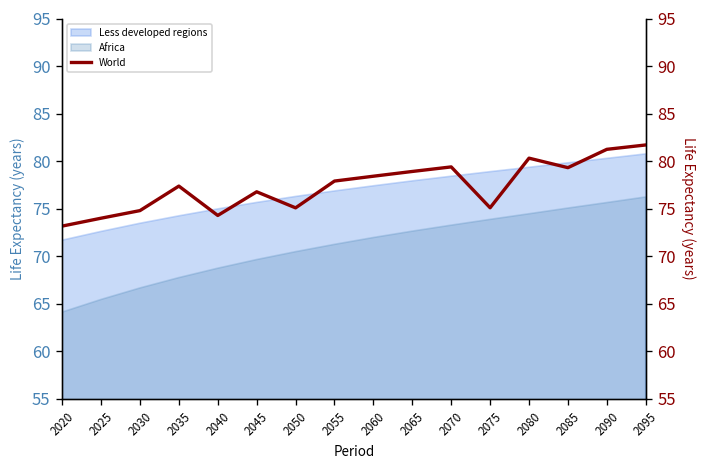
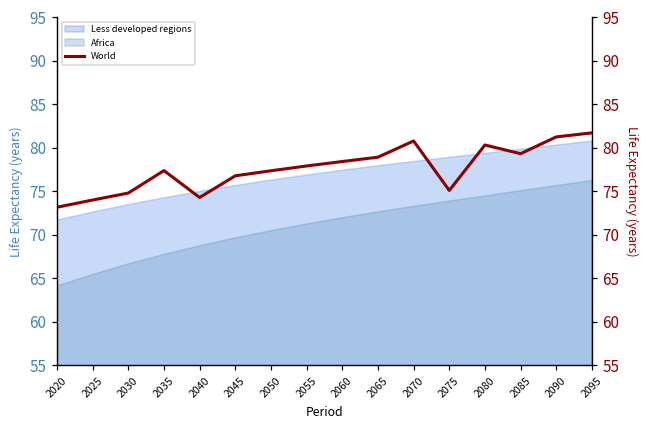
  {
    "World": {
      "2020": 73,
      "2025": 74,
      "2030": 75,
      "2035": 77,
      "2040": 74,
      "2045": 77,
-     "2050": 75,
+     "2050": 77,
      "2055": 78,
      "2060": 78,
      "2065": 79,
-     "2070": 79,
+     "2070": 81,
      "2075": 75,
      "2080": 80,
      "2085": 79,
      "2090": 81,
      "2095": 82
    }
  }
